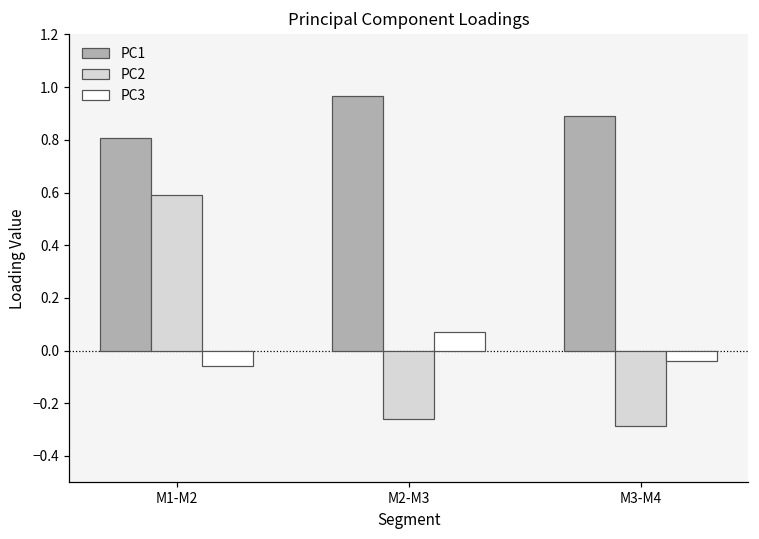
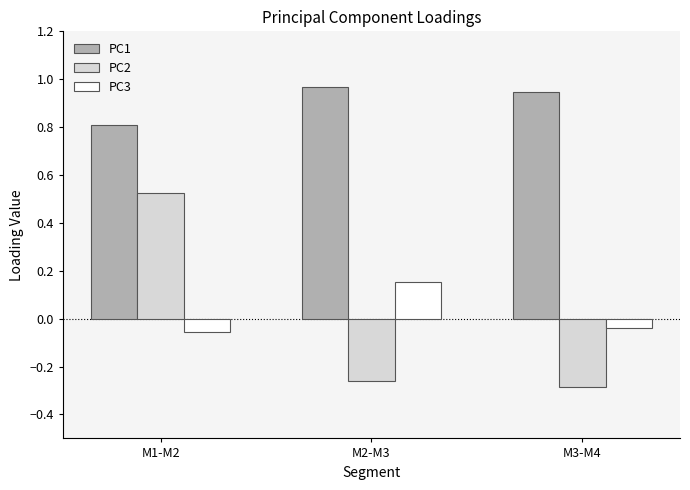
  {
    "PC1": {
      "M1-M2": 0.81,
      "M2-M3": 0.97,
-     "M3-M4": 0.89
+     "M3-M4": 0.95
    },
    "PC2": {
-     "M1-M2": 0.59,
+     "M1-M2": 0.52,
      "M2-M3": -0.26,
      "M3-M4": -0.29
    },
    "PC3": {
      "M1-M2": -0.06,
-     "M2-M3": 0.07,
+     "M2-M3": 0.15,
      "M3-M4": -0.04
    }
  }
